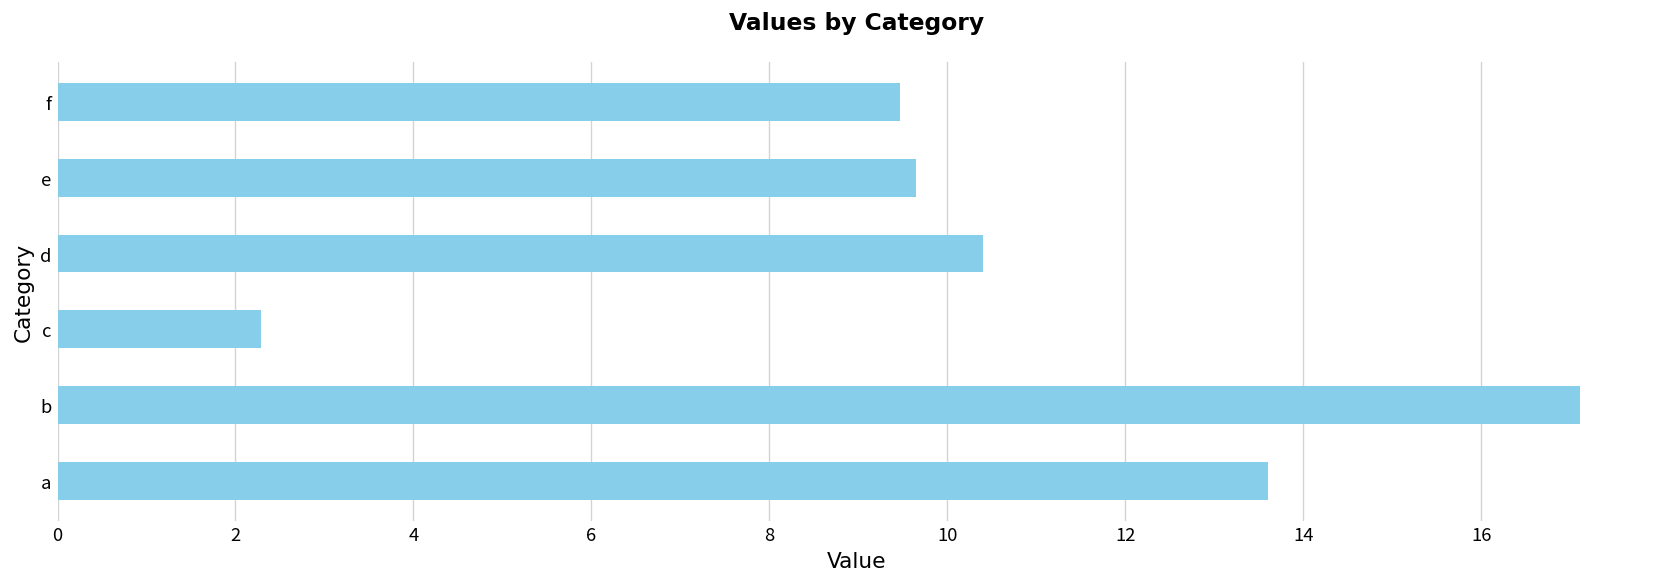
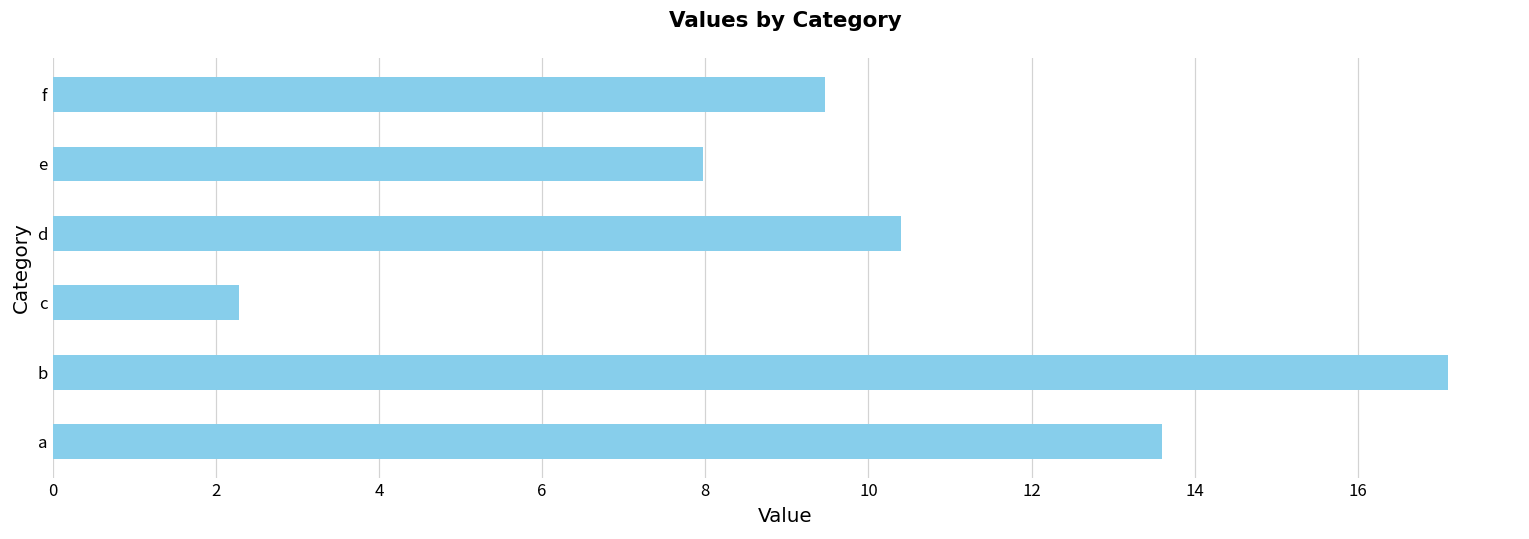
  {
    "f": 9.5,
-   "e": 9.6,
+   "e": 8.0,
    "d": 10.4,
    "c": 2.3,
    "b": 17.1,
    "a": 13.6
  }
